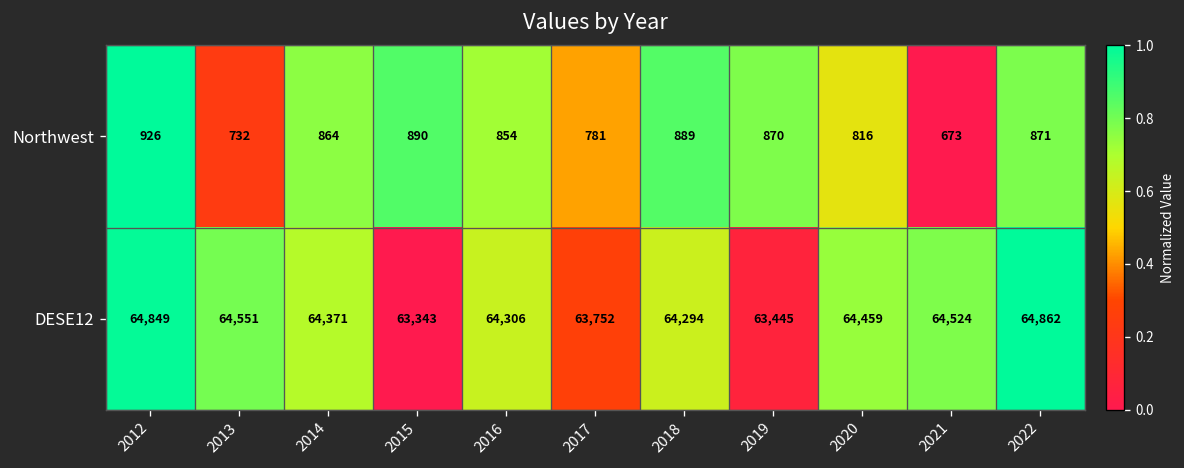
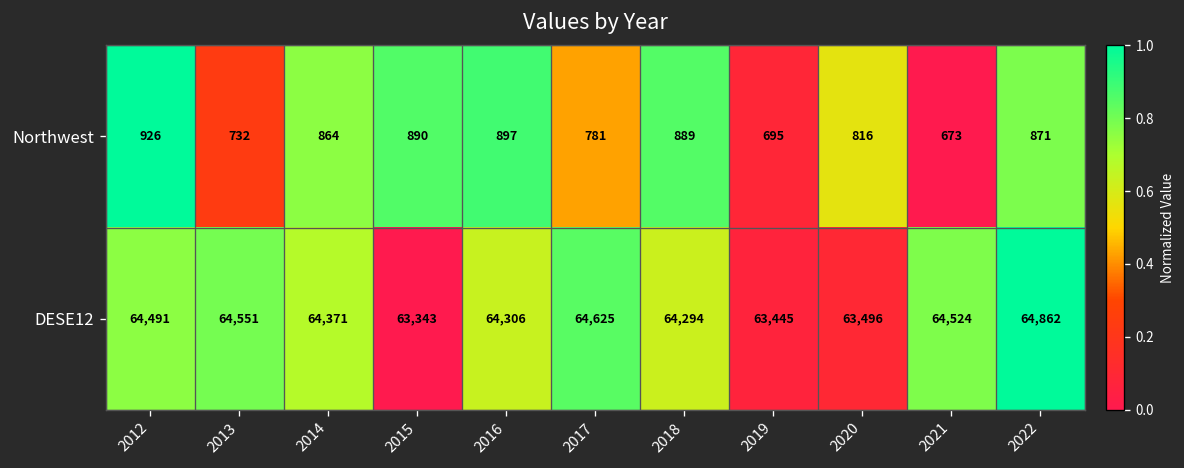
  {
    "Northwest": {
      "2012": "926",
      "2013": "732",
      "2014": "864",
      "2015": "890",
-     "2016": "854",
+     "2016": "897",
      "2017": "781",
      "2018": "889",
-     "2019": "870",
+     "2019": "695",
      "2020": "816",
      "2021": "673",
      "2022": "871"
    },
    "DESE12": {
-     "2012": "64,849",
+     "2012": "64,491",
      "2013": "64,551",
      "2014": "64,371",
      "2015": "63,343",
      "2016": "64,306",
-     "2017": "63,752",
+     "2017": "64,625",
      "2018": "64,294",
      "2019": "63,445",
-     "2020": "64,459",
+     "2020": "63,496",
      "2021": "64,524",
      "2022": "64,862"
    }
  }
